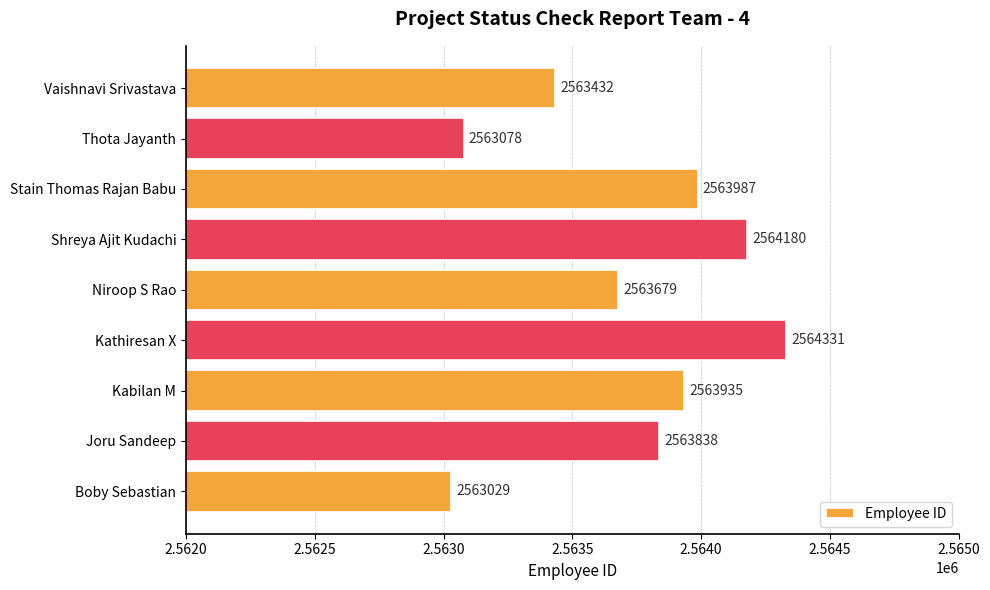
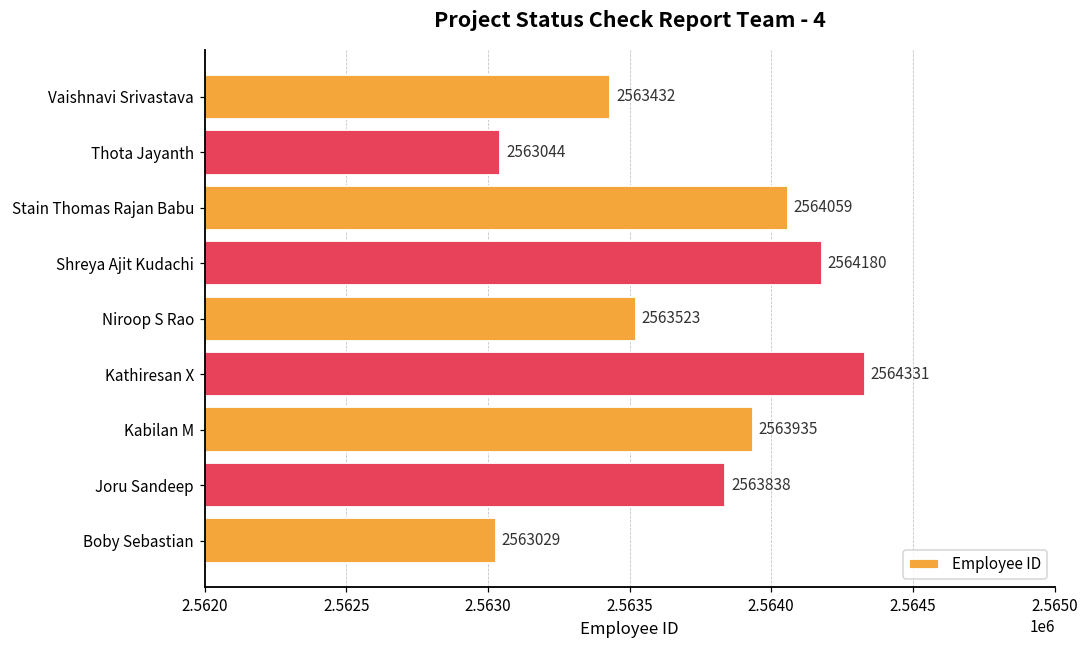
  {
    "Vaishnavi Srivastava": 2563432,
-   "Thota Jayanth": 2563078,
-   "Stain Thomas Rajan Babu": 2563987,
+   "Thota Jayanth": 2563044,
+   "Stain Thomas Rajan Babu": 2564059,
    "Shreya Ajit Kudachi": 2564180,
-   "Niroop S Rao": 2563679,
+   "Niroop S Rao": 2563523,
    "Kathiresan X": 2564331,
    "Kabilan M": 2563935,
    "Joru Sandeep": 2563838,
    "Boby Sebastian": 2563029
  }
